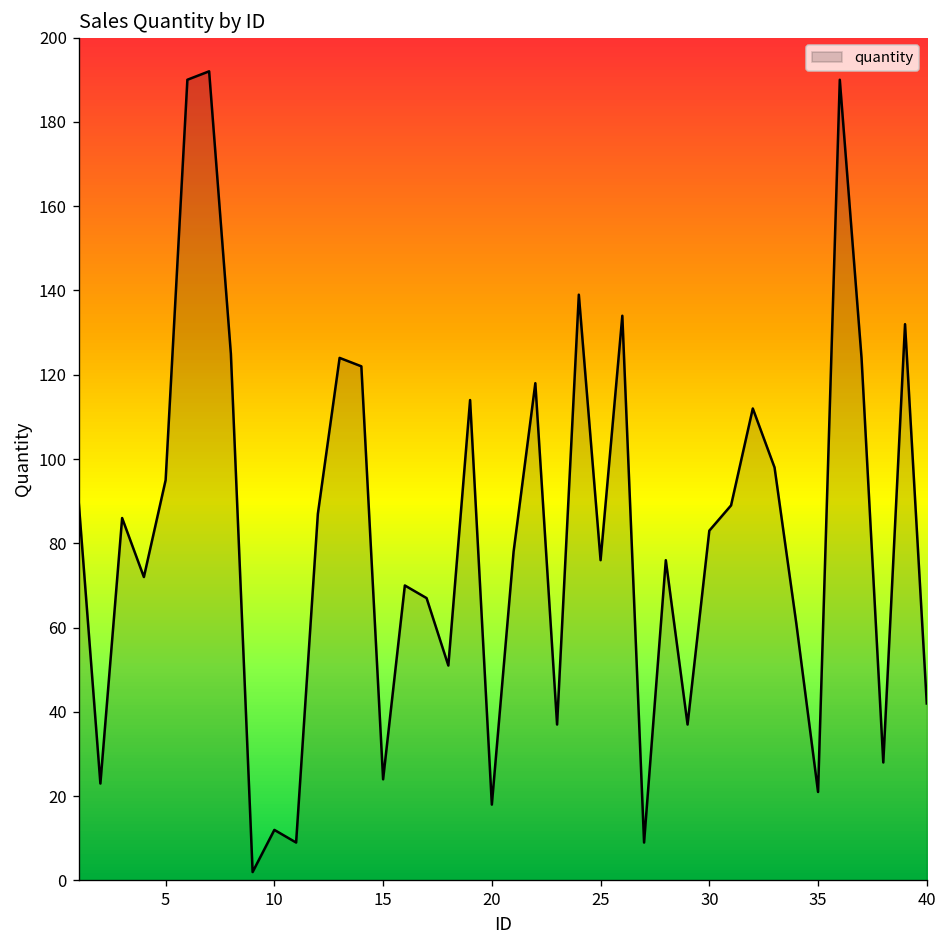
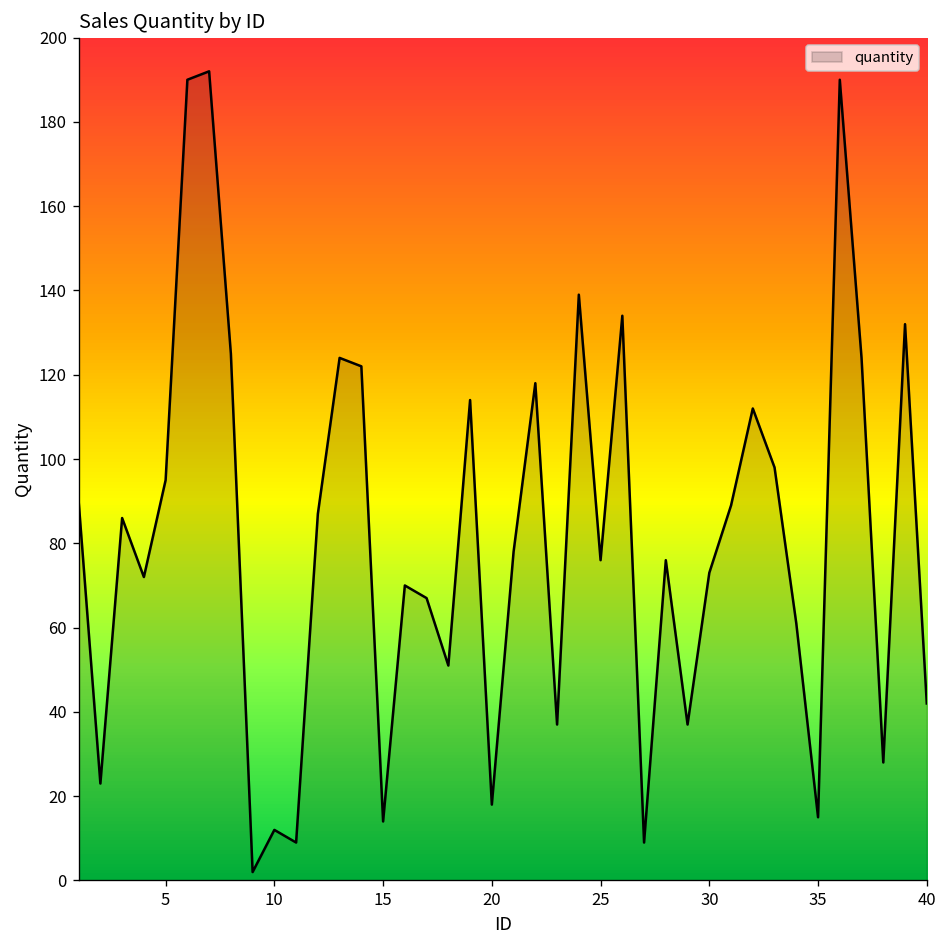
  {
    "5": 95,
    "10": 12,
-   "15": 24,
+   "15": 14,
    "20": 18,
    "25": 76,
-   "30": 83,
-   "35": 21,
+   "30": 73,
+   "35": 15,
    "40": 42
  }
